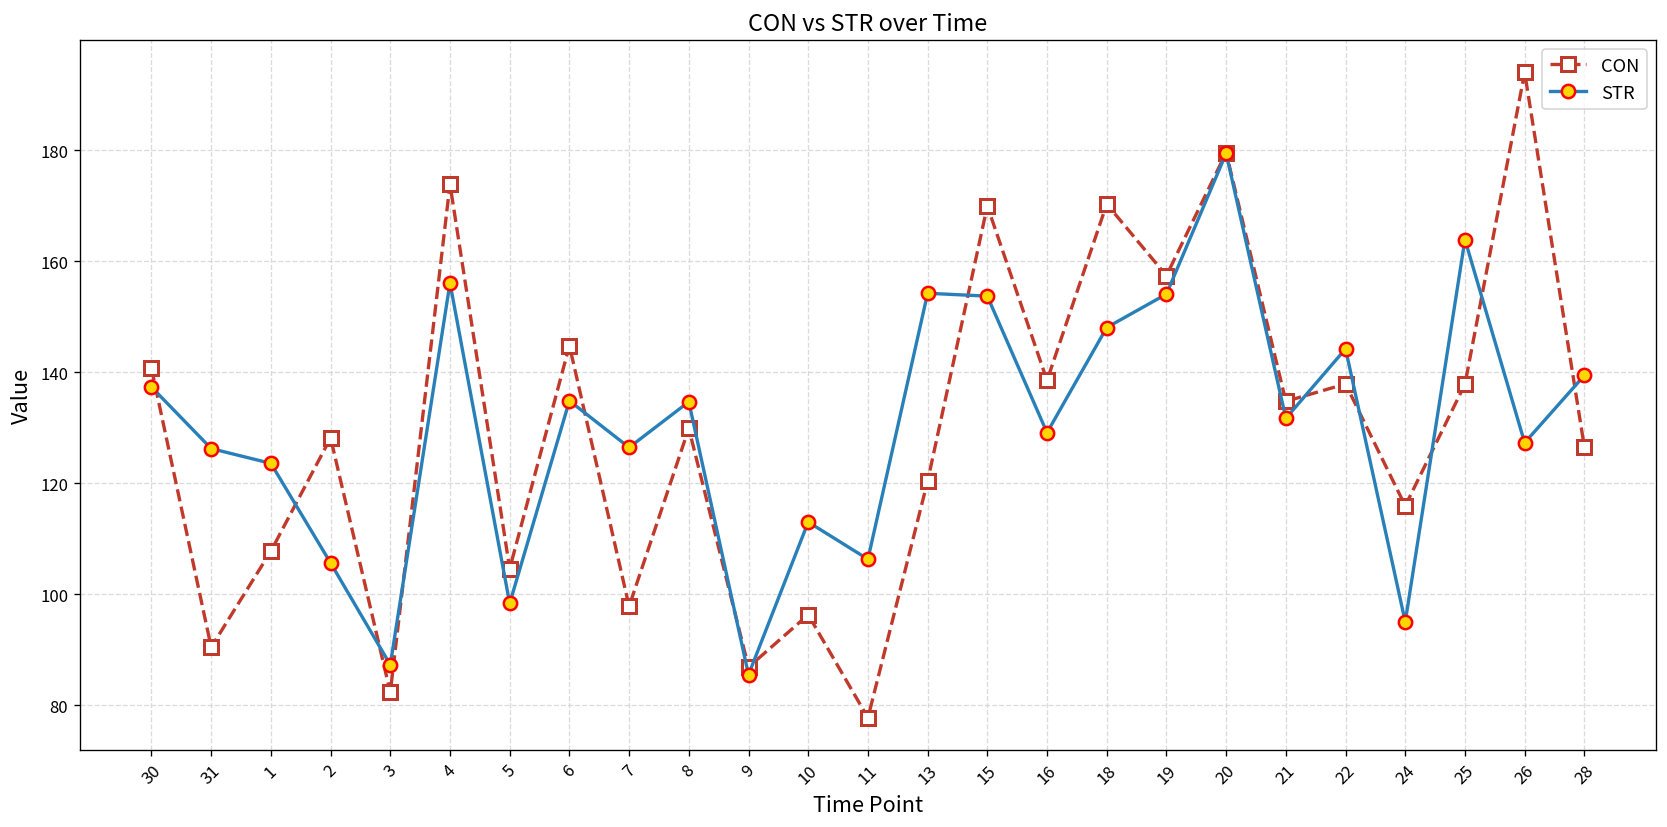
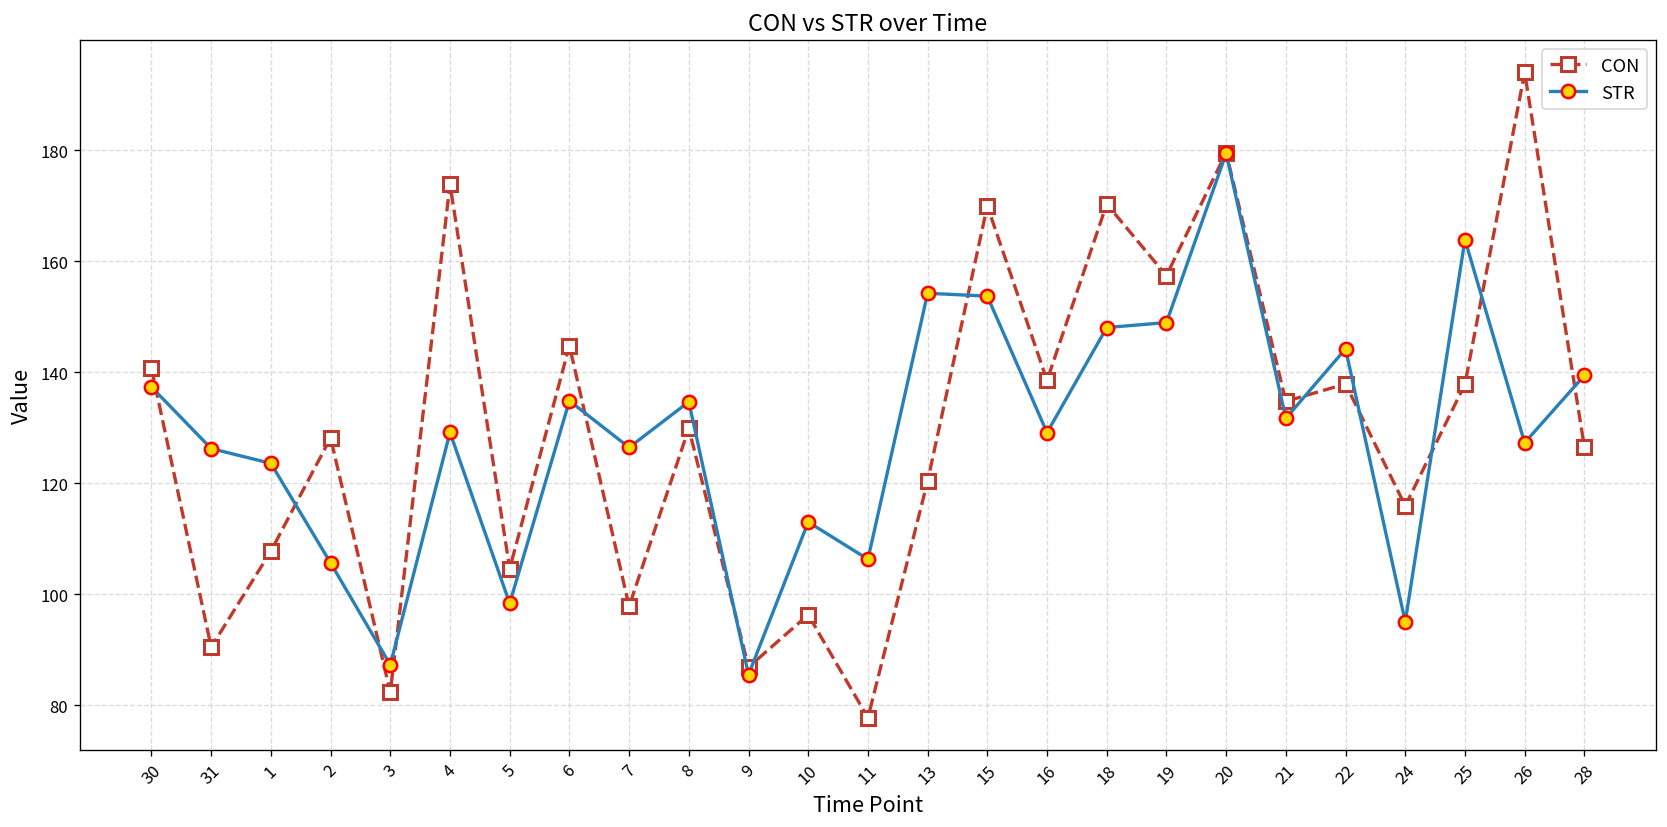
  {
    "CON": {
      "30": 141,
      "31": 90,
      "1": 108,
      "2": 128,
      "3": 82,
      "4": 174,
      "5": 105,
      "6": 145,
      "7": 98,
      "8": 130,
      "9": 87,
      "10": 96,
      "11": 78,
      "13": 120,
      "15": 170,
      "16": 139,
      "18": 170,
      "19": 157,
      "21": 135,
      "22": 138,
      "24": 116,
      "25": 138,
      "26": 194,
      "28": 127
    },
    "STR": {
      "30": 137,
      "31": 126,
      "1": 124,
      "2": 106,
      "3": 87,
-     "4": 156,
+     "4": 129,
      "5": 98,
      "6": 135,
      "7": 126,
      "8": 135,
      "9": 86,
      "10": 113,
      "11": 106,
      "13": 154,
      "15": 154,
      "16": 129,
      "18": 148,
-     "19": 154,
+     "19": 149,
      "21": 132,
      "22": 144,
      "24": 95,
      "25": 164,
      "26": 127,
      "28": 139
    }
  }
